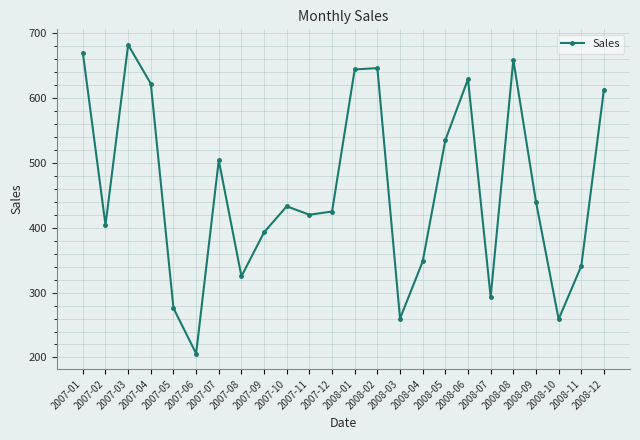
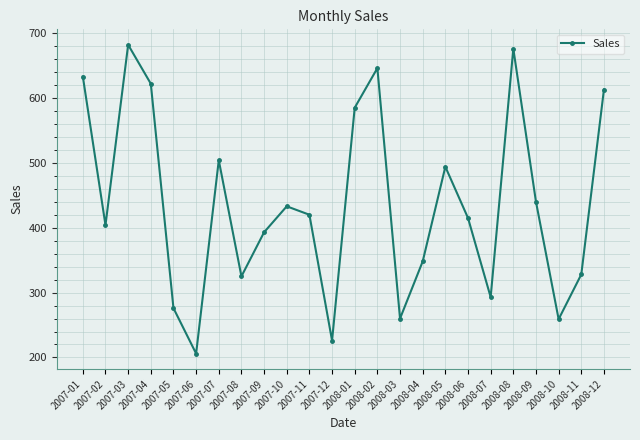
  {
-   "2007-01": 670,
+   "2007-01": 630,
    "2007-02": 400,
    "2007-03": 680,
    "2007-04": 620,
    "2007-05": 280,
    "2007-06": 210,
    "2007-07": 500,
    "2007-08": 330,
    "2007-09": 390,
    "2007-10": 430,
    "2007-11": 420,
-   "2007-12": 430,
-   "2008-01": 640,
+   "2007-12": 230,
+   "2008-01": 590,
    "2008-02": 650,
    "2008-03": 260,
    "2008-04": 350,
-   "2008-05": 540,
-   "2008-06": 630,
+   "2008-05": 490,
+   "2008-06": 420,
    "2008-07": 290,
-   "2008-08": 660,
+   "2008-08": 680,
    "2008-09": 440,
    "2008-10": 260,
-   "2008-11": 340,
+   "2008-11": 330,
    "2008-12": 610
  }
